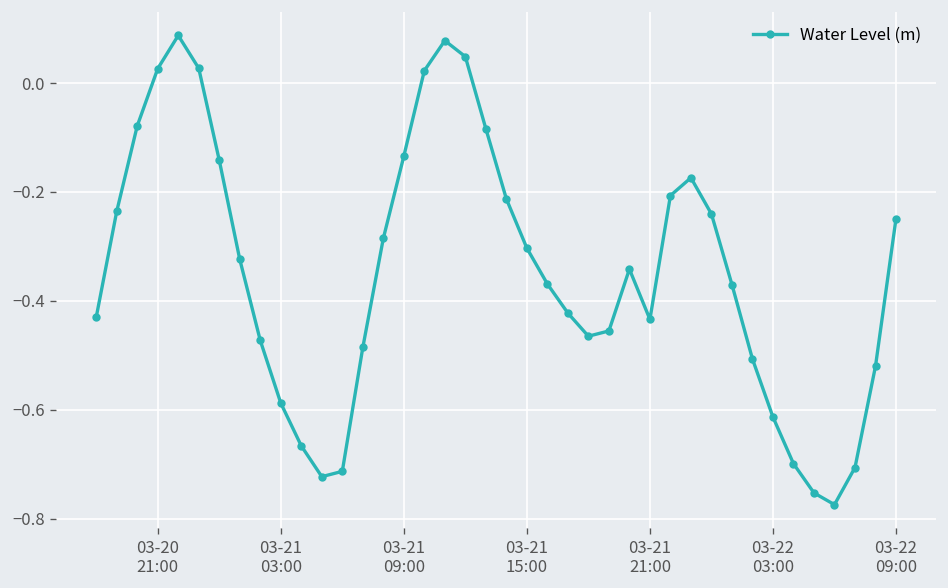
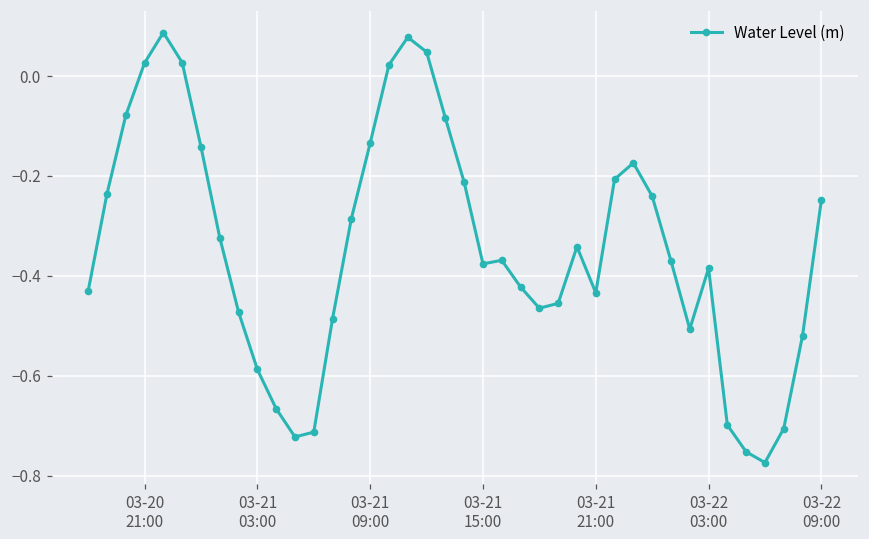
  {
    "03-20 21:00": 0.03,
    "03-21 03:00": -0.59,
    "03-21 09:00": -0.13,
-   "03-21 15:00": -0.30,
+   "03-21 15:00": -0.38,
    "03-21 21:00": -0.43,
-   "03-22 03:00": -0.61,
+   "03-22 03:00": -0.39,
    "03-22 09:00": -0.25
  }
